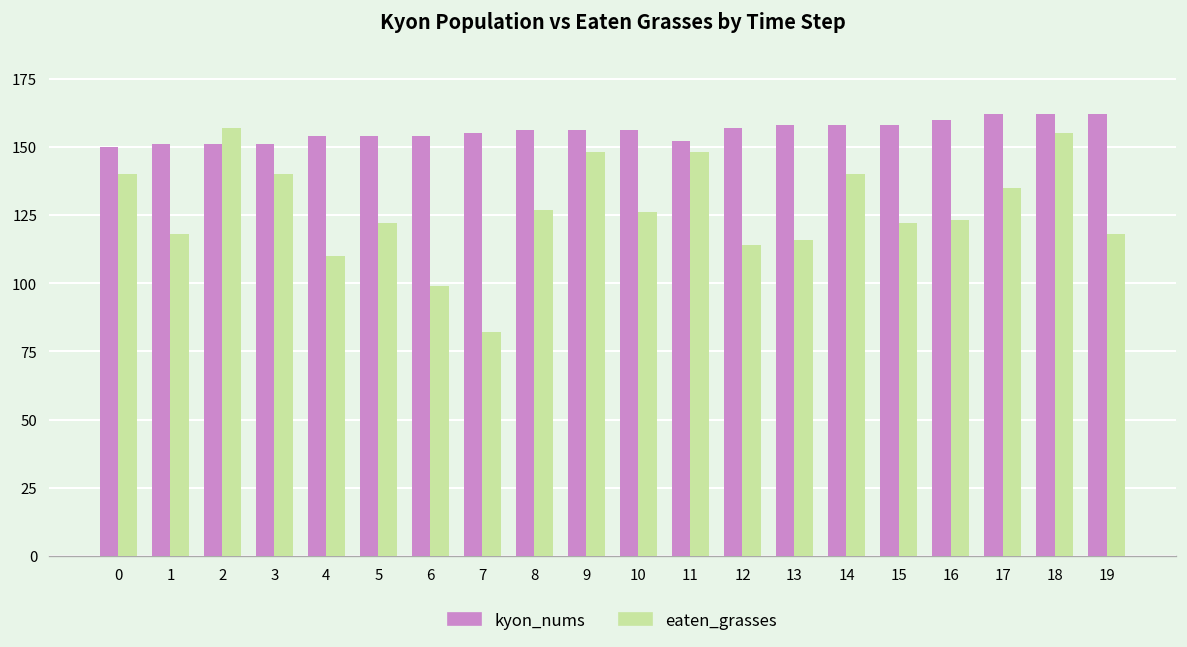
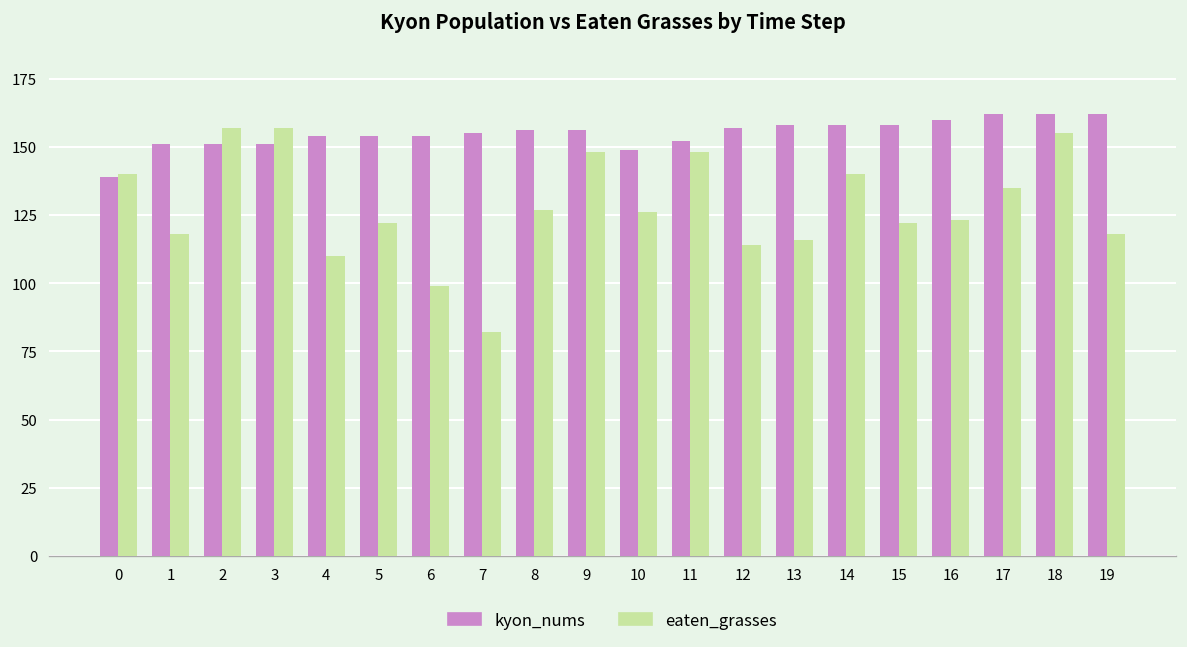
  {
    "kyon_nums": {
-     "0": 150,
+     "0": 139,
      "1": 151,
      "2": 151,
      "3": 151,
      "4": 154,
      "5": 154,
      "6": 154,
      "7": 155,
      "8": 156,
      "9": 156,
-     "10": 156,
+     "10": 149,
      "11": 152,
      "12": 157,
      "13": 158,
      "14": 158,
      "15": 158,
      "16": 160,
      "17": 162,
      "18": 162,
      "19": 162
    },
    "eaten_grasses": {
      "0": 140,
      "1": 118,
      "2": 157,
-     "3": 140,
+     "3": 157,
      "4": 110,
      "5": 122,
      "6": 99,
      "7": 82,
      "8": 127,
      "9": 148,
      "10": 126,
      "11": 148,
      "12": 114,
      "13": 116,
      "14": 140,
      "15": 122,
      "16": 123,
      "17": 135,
      "18": 155,
      "19": 118
    }
  }
